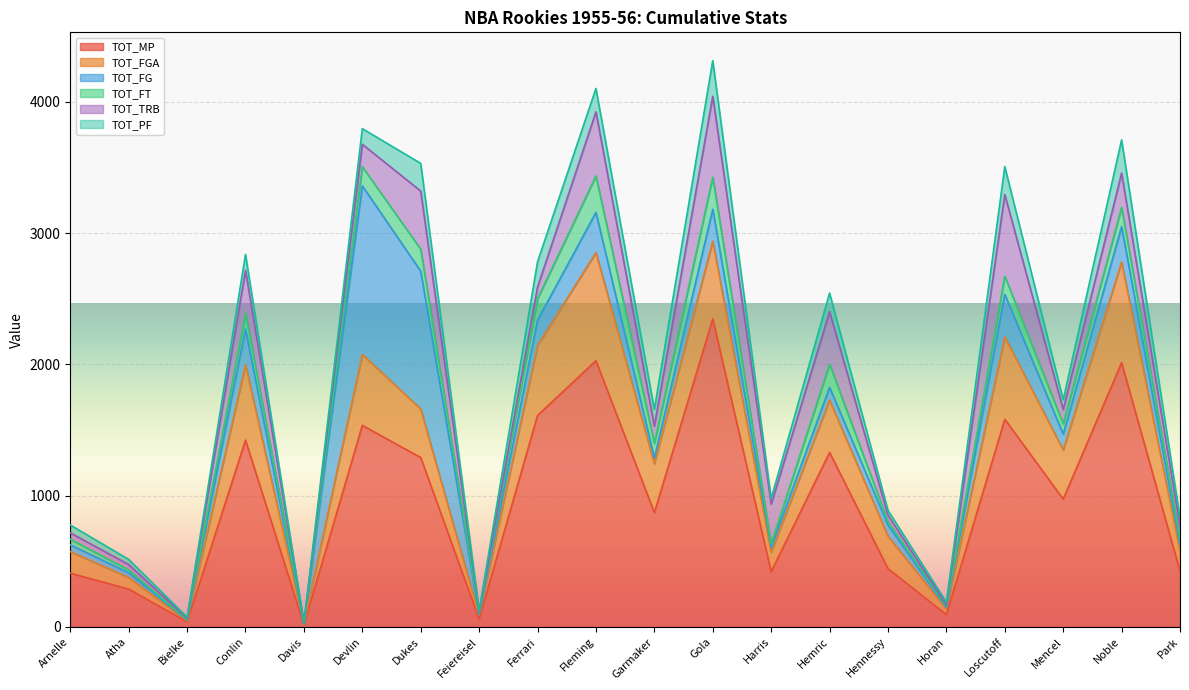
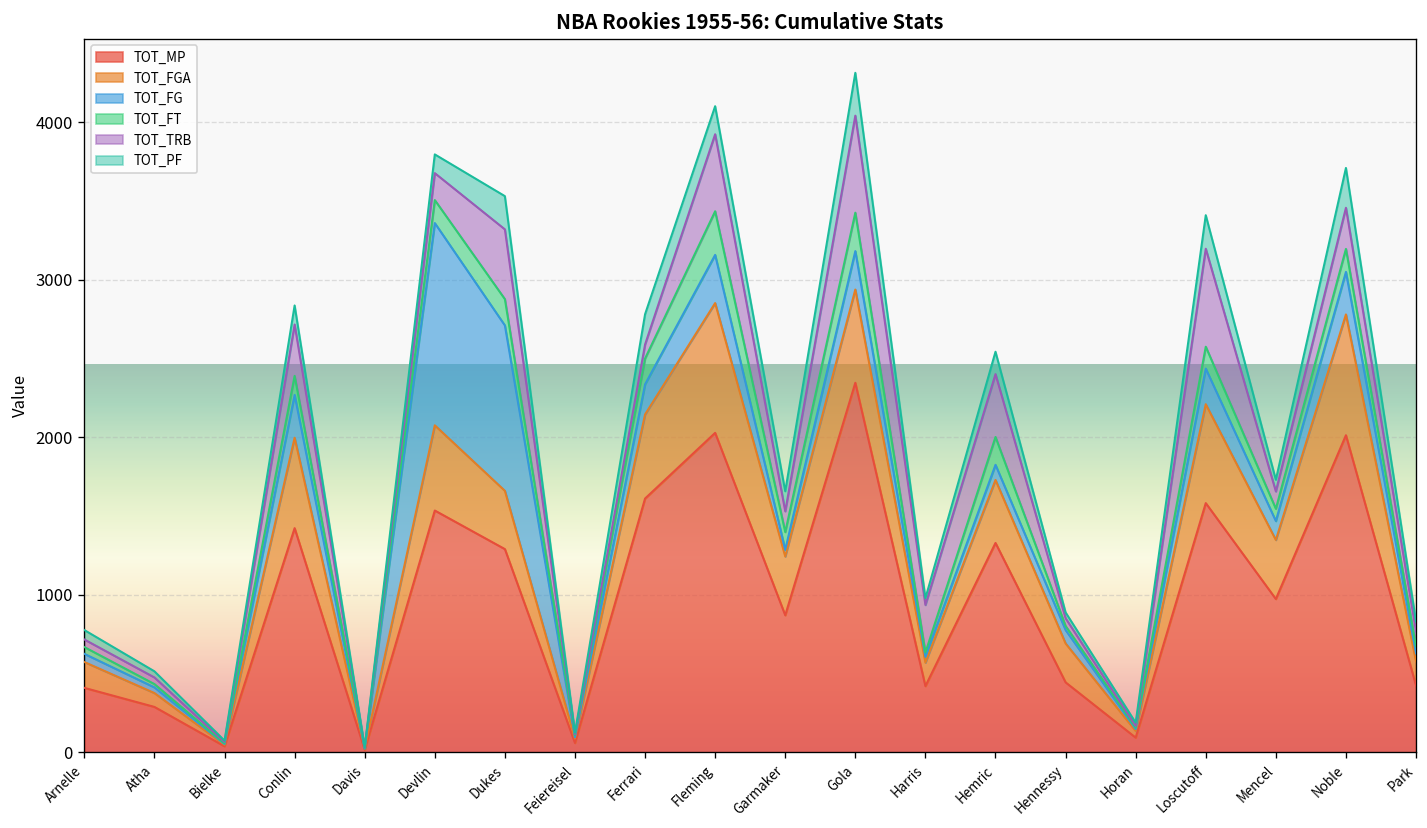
  {
    "TOT_FG": {
      "Arnelle": 50,
      "Atha": 40,
      "Conlin": 270,
      "Devlin": 1280,
      "Dukes": 1050,
      "Ferrari": 190,
      "Fleming": 310,
      "Garmaker": 40,
      "Gola": 240,
      "Harris": 40,
      "Hemric": 100,
      "Hennessy": 90,
-     "Loscutoff": 320,
+     "Loscutoff": 230,
      "Mencel": 120,
      "Noble": 270,
      "Park": 50
    },
    "TOT_TRB": {
      "Arnelle": 50,
      "Atha": 40,
      "Conlin": 330,
      "Devlin": 170,
      "Dukes": 440,
      "Ferrari": 90,
      "Fleming": 490,
      "Garmaker": 130,
      "Gola": 620,
      "Harris": 300,
      "Hemric": 400,
      "Hennessy": 50,
      "Loscutoff": 620,
      "Mencel": 110,
      "Noble": 260,
      "Park": 90
    }
  }
